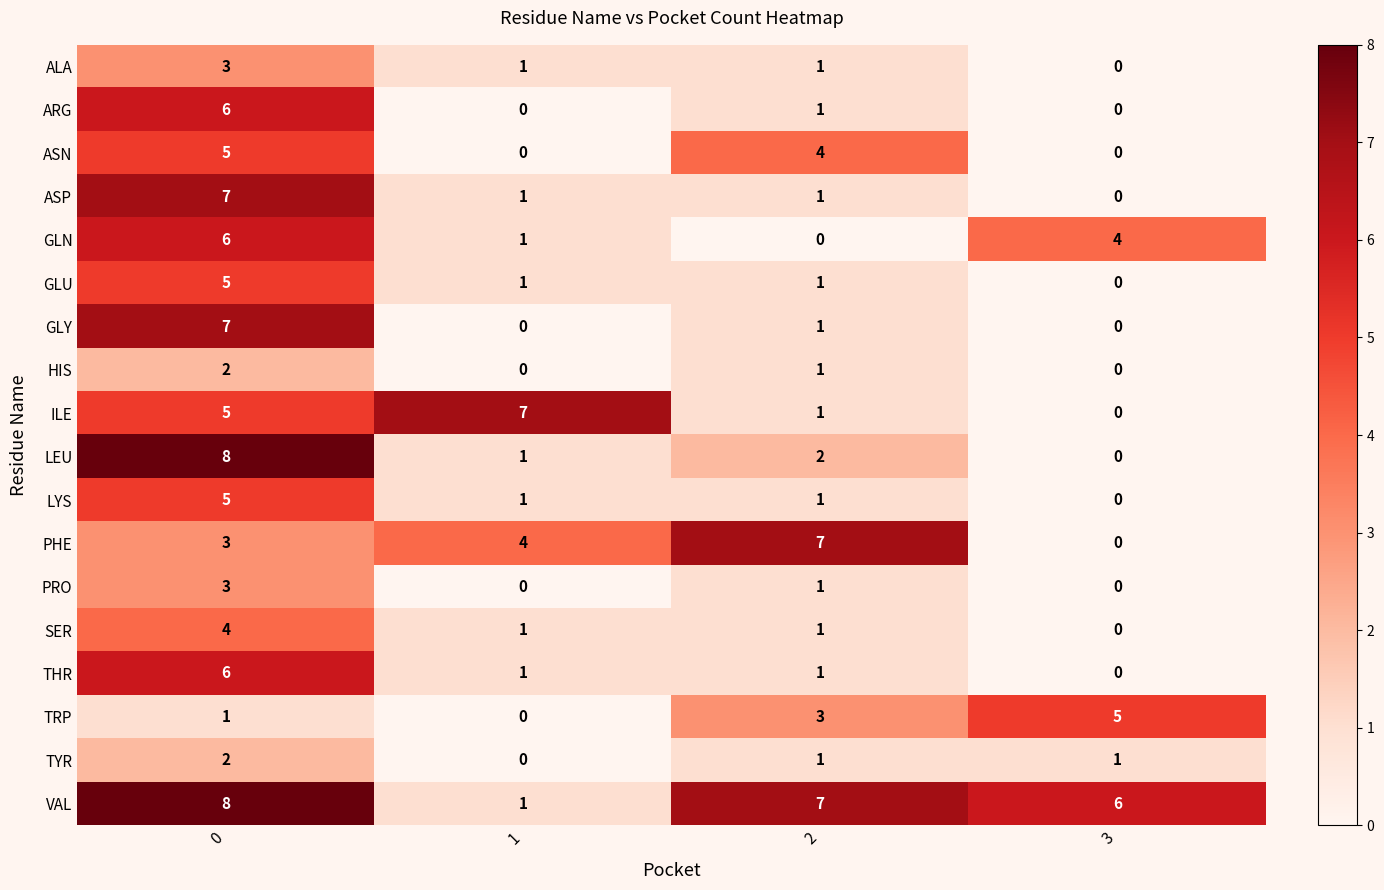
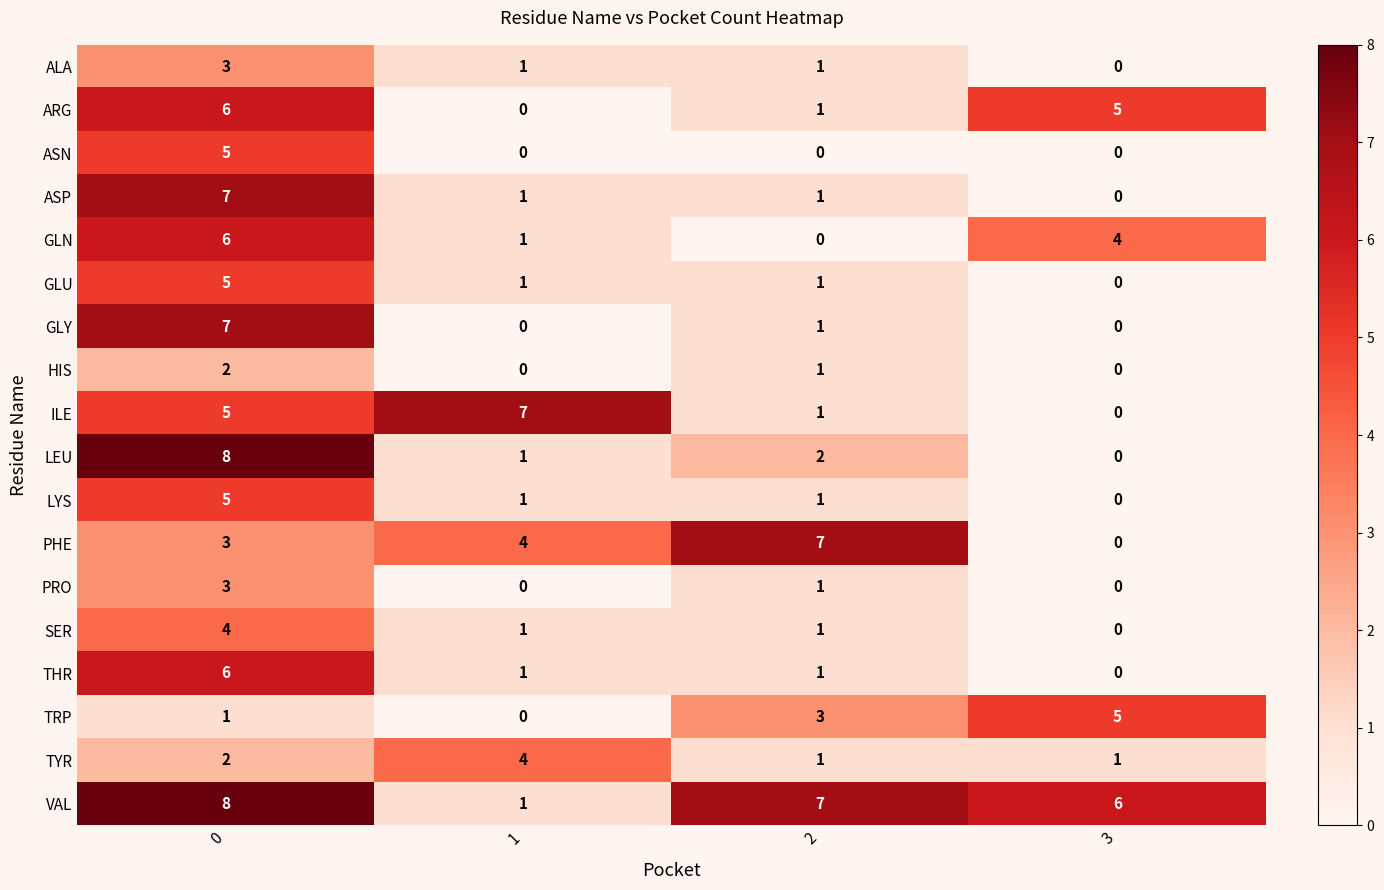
  {
    "ALA": {
      "0": 3,
      "1": 1,
      "2": 1,
      "3": 0
    },
    "ARG": {
      "0": 6,
      "1": 0,
      "2": 1,
-     "3": 0
+     "3": 5
    },
    "ASN": {
      "0": 5,
      "1": 0,
-     "2": 4,
+     "2": 0,
      "3": 0
    },
    "ASP": {
      "0": 7,
      "1": 1,
      "2": 1,
      "3": 0
    },
    "GLN": {
      "0": 6,
      "1": 1,
      "2": 0,
      "3": 4
    },
    "GLU": {
      "0": 5,
      "1": 1,
      "2": 1,
      "3": 0
    },
    "GLY": {
      "0": 7,
      "1": 0,
      "2": 1,
      "3": 0
    },
    "HIS": {
      "0": 2,
      "1": 0,
      "2": 1,
      "3": 0
    },
    "ILE": {
      "0": 5,
      "1": 7,
      "2": 1,
      "3": 0
    },
    "LEU": {
      "0": 8,
      "1": 1,
      "2": 2,
      "3": 0
    },
    "LYS": {
      "0": 5,
      "1": 1,
      "2": 1,
      "3": 0
    },
    "PHE": {
      "0": 3,
      "1": 4,
      "2": 7,
      "3": 0
    },
    "PRO": {
      "0": 3,
      "1": 0,
      "2": 1,
      "3": 0
    },
    "SER": {
      "0": 4,
      "1": 1,
      "2": 1,
      "3": 0
    },
    "THR": {
      "0": 6,
      "1": 1,
      "2": 1,
      "3": 0
    },
    "TRP": {
      "0": 1,
      "1": 0,
      "2": 3,
      "3": 5
    },
    "TYR": {
      "0": 2,
-     "1": 0,
+     "1": 4,
      "2": 1,
      "3": 1
    },
    "VAL": {
      "0": 8,
      "1": 1,
      "2": 7,
      "3": 6
    }
  }
